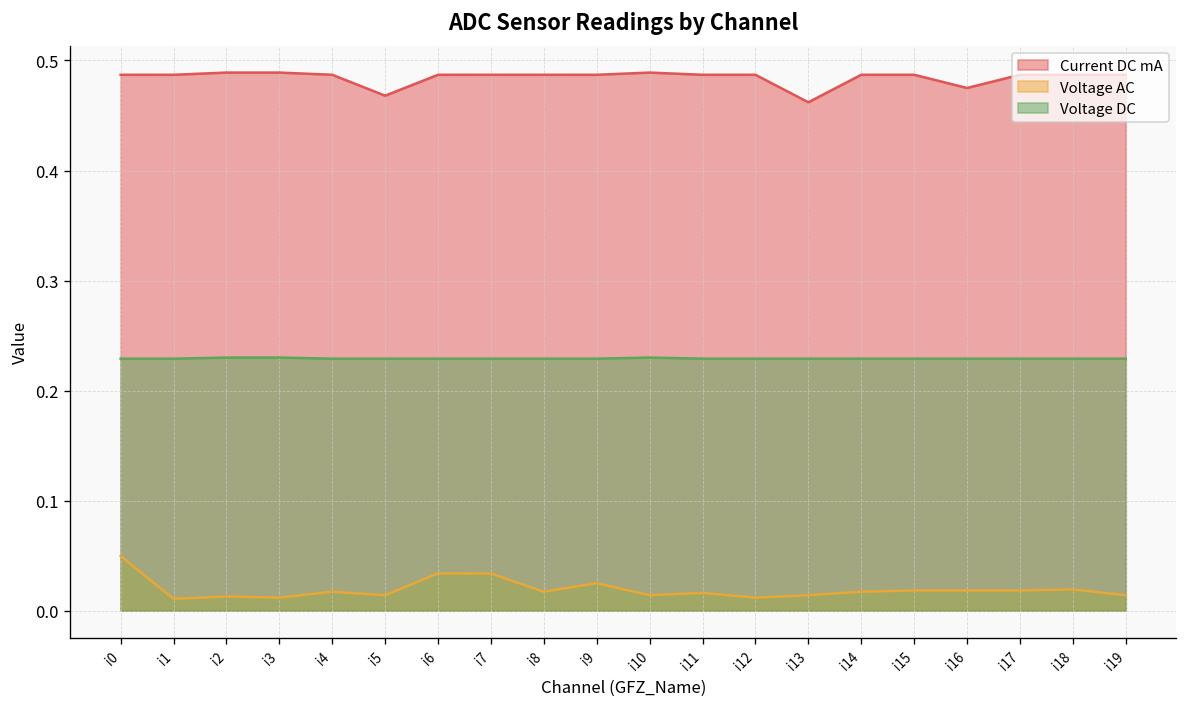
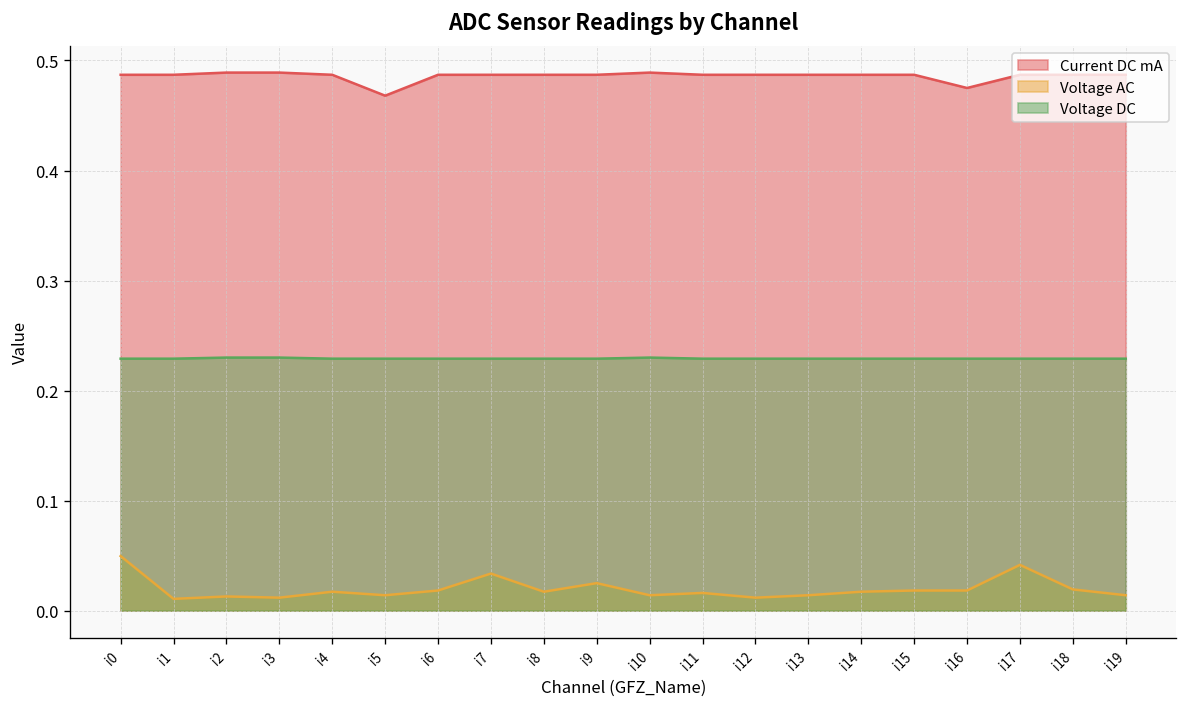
  {
    "Current DC mA": {
      "i0": 0.49,
      "i1": 0.49,
      "i2": 0.49,
      "i3": 0.49,
      "i4": 0.49,
      "i5": 0.47,
      "i6": 0.49,
      "i7": 0.49,
      "i8": 0.49,
      "i9": 0.49,
      "i10": 0.49,
      "i11": 0.49,
      "i12": 0.49,
-     "i13": 0.46,
+     "i13": 0.49,
      "i14": 0.49,
      "i15": 0.49,
      "i16": 0.48
    },
    "Voltage AC": {
      "i0": 0.05,
      "i1": 0.01,
      "i2": 0.01,
      "i3": 0.01,
      "i4": 0.02,
      "i5": 0.01,
-     "i6": 0.03,
+     "i6": 0.02,
      "i7": 0.03,
      "i8": 0.02,
      "i9": 0.03,
      "i10": 0.01,
      "i11": 0.02,
      "i12": 0.01,
      "i13": 0.01,
      "i14": 0.02,
      "i15": 0.02,
      "i16": 0.02,
-     "i17": 0.02,
+     "i17": 0.04,
      "i18": 0.02,
      "i19": 0.01
    },
    "Voltage DC": {
      "i0": 0.23,
      "i1": 0.23,
      "i2": 0.23,
      "i3": 0.23,
      "i4": 0.23,
      "i5": 0.23,
      "i6": 0.23,
      "i7": 0.23,
      "i8": 0.23,
      "i9": 0.23,
      "i10": 0.23,
      "i11": 0.23,
      "i12": 0.23,
      "i13": 0.23,
      "i14": 0.23,
      "i15": 0.23,
      "i16": 0.23,
      "i17": 0.23,
      "i18": 0.23,
      "i19": 0.23
    }
  }
